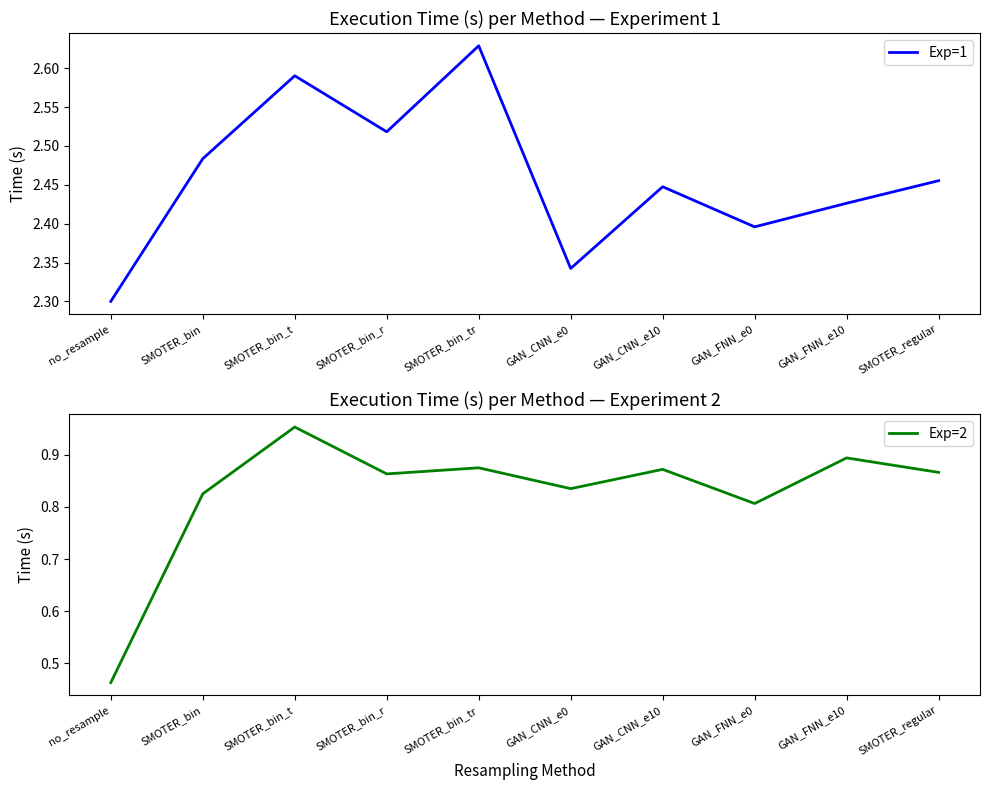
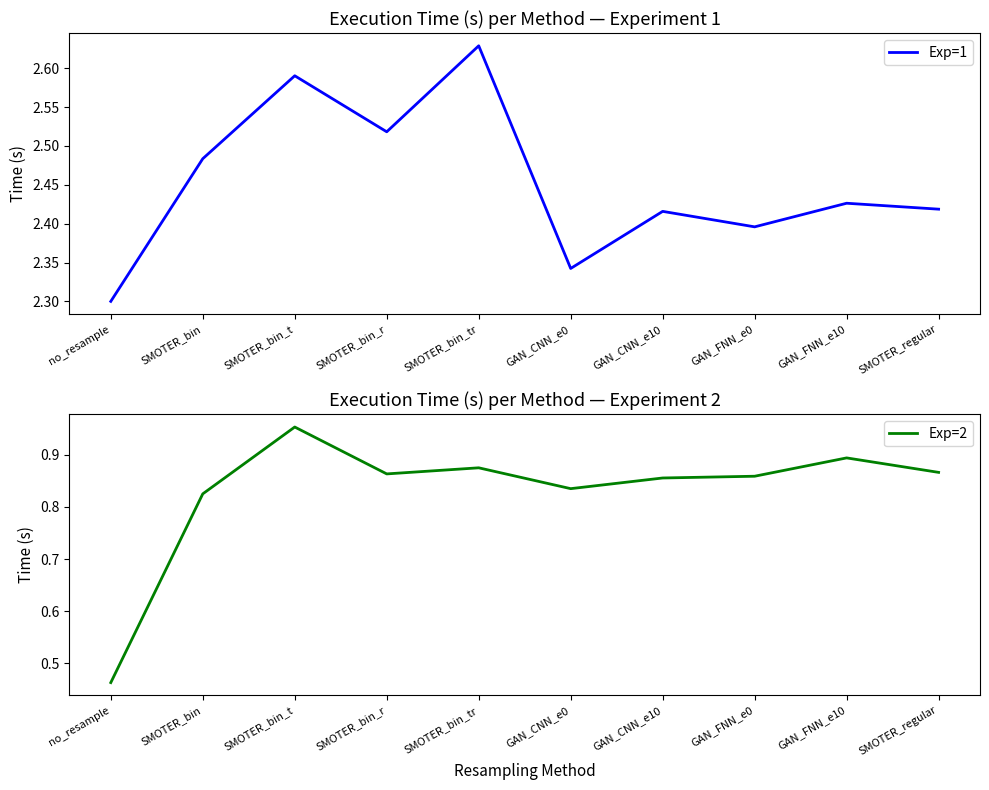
  {
    "Execution Time (s) per Method — Experiment 1": {
      "no_resample": 2.30,
      "SMOTER_bin": 2.48,
      "SMOTER_bin_t": 2.59,
      "SMOTER_bin_r": 2.52,
      "SMOTER_bin_tr": 2.63,
      "GAN_CNN_e0": 2.34,
-     "GAN_CNN_e10": 2.45,
+     "GAN_CNN_e10": 2.42,
      "GAN_FNN_e0": 2.40,
      "GAN_FNN_e10": 2.43,
-     "SMOTER_regular": 2.46
+     "SMOTER_regular": 2.42
    },
    "Execution Time (s) per Method — Experiment 2": {
      "no_resample": 0.46,
      "SMOTER_bin": 0.82,
      "SMOTER_bin_t": 0.95,
      "SMOTER_bin_r": 0.86,
      "SMOTER_bin_tr": 0.87,
      "GAN_CNN_e0": 0.83,
-     "GAN_CNN_e10": 0.87,
-     "GAN_FNN_e0": 0.81,
+     "GAN_CNN_e10": 0.86,
+     "GAN_FNN_e0": 0.86,
      "GAN_FNN_e10": 0.89,
      "SMOTER_regular": 0.87
    }
  }
